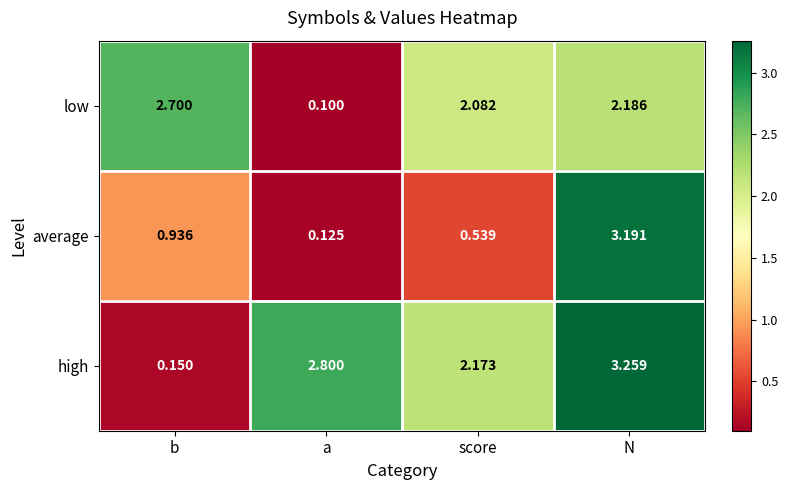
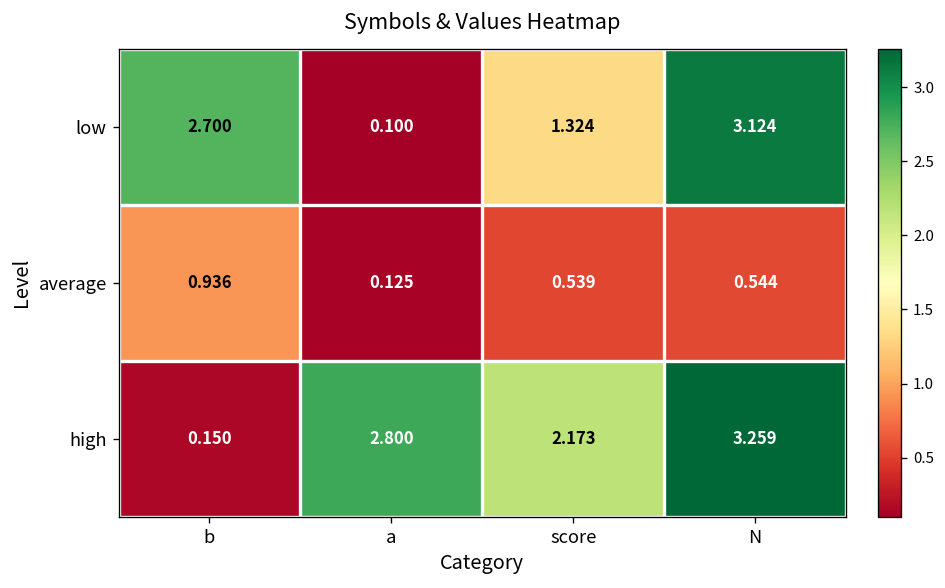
  {
    "low": {
      "b": 2.700,
      "a": 0.100,
-     "score": 2.082,
-     "N": 2.186
+     "score": 1.324,
+     "N": 3.124
    },
    "average": {
      "b": 0.936,
      "a": 0.125,
      "score": 0.539,
-     "N": 3.191
+     "N": 0.544
    },
    "high": {
      "b": 0.150,
      "a": 2.800,
      "score": 2.173,
      "N": 3.259
    }
  }
